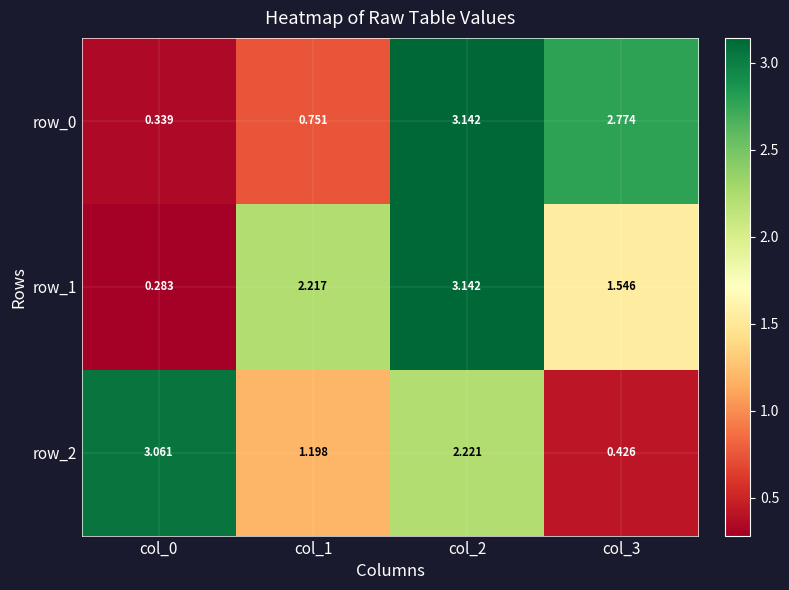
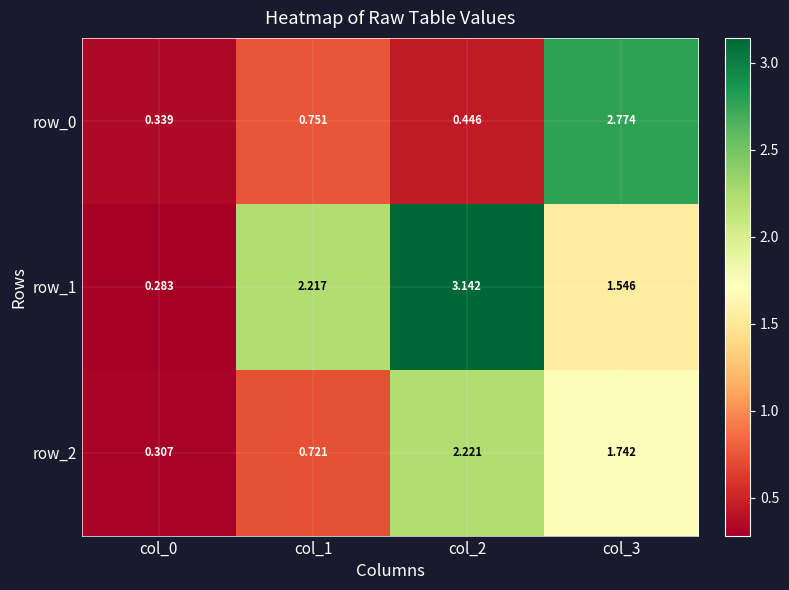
  {
    "row_0": {
      "col_0": 0.339,
      "col_1": 0.751,
-     "col_2": 3.142,
+     "col_2": 0.446,
      "col_3": 2.774
    },
    "row_1": {
      "col_0": 0.283,
      "col_1": 2.217,
      "col_2": 3.142,
      "col_3": 1.546
    },
    "row_2": {
-     "col_0": 3.061,
-     "col_1": 1.198,
+     "col_0": 0.307,
+     "col_1": 0.721,
      "col_2": 2.221,
-     "col_3": 0.426
+     "col_3": 1.742
    }
  }
